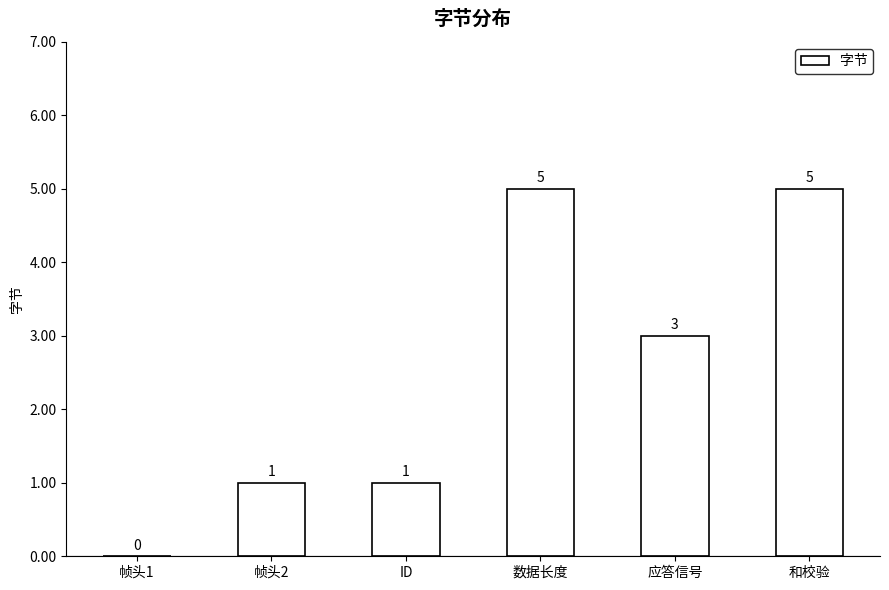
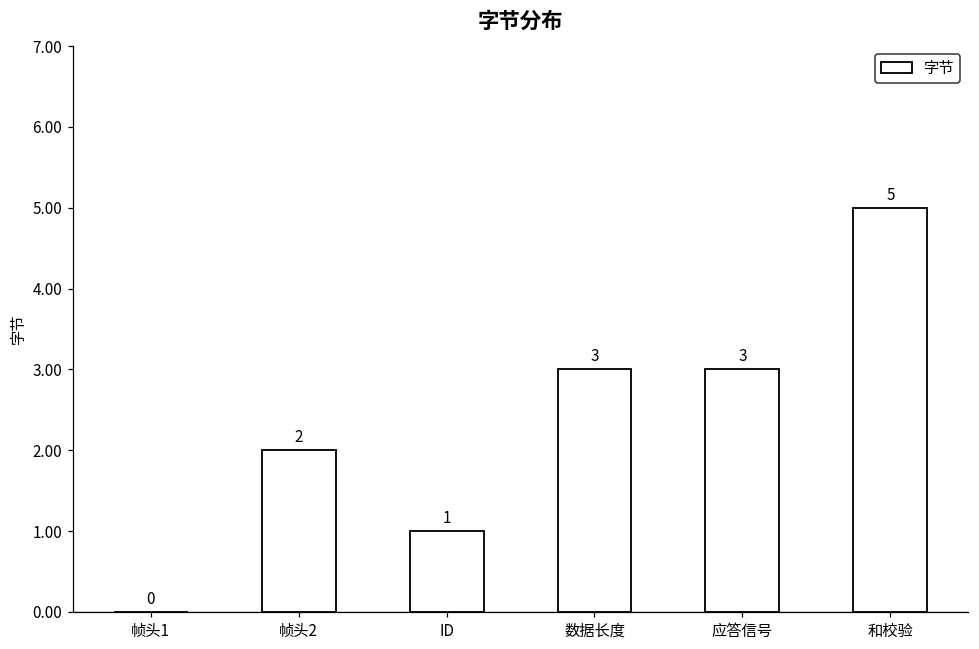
  {
    "帧头1": 0,
-   "帧头2": 1,
+   "帧头2": 2,
    "ID": 1,
-   "数据长度": 5,
+   "数据长度": 3,
    "应答信号": 3,
    "和校验": 5
  }
